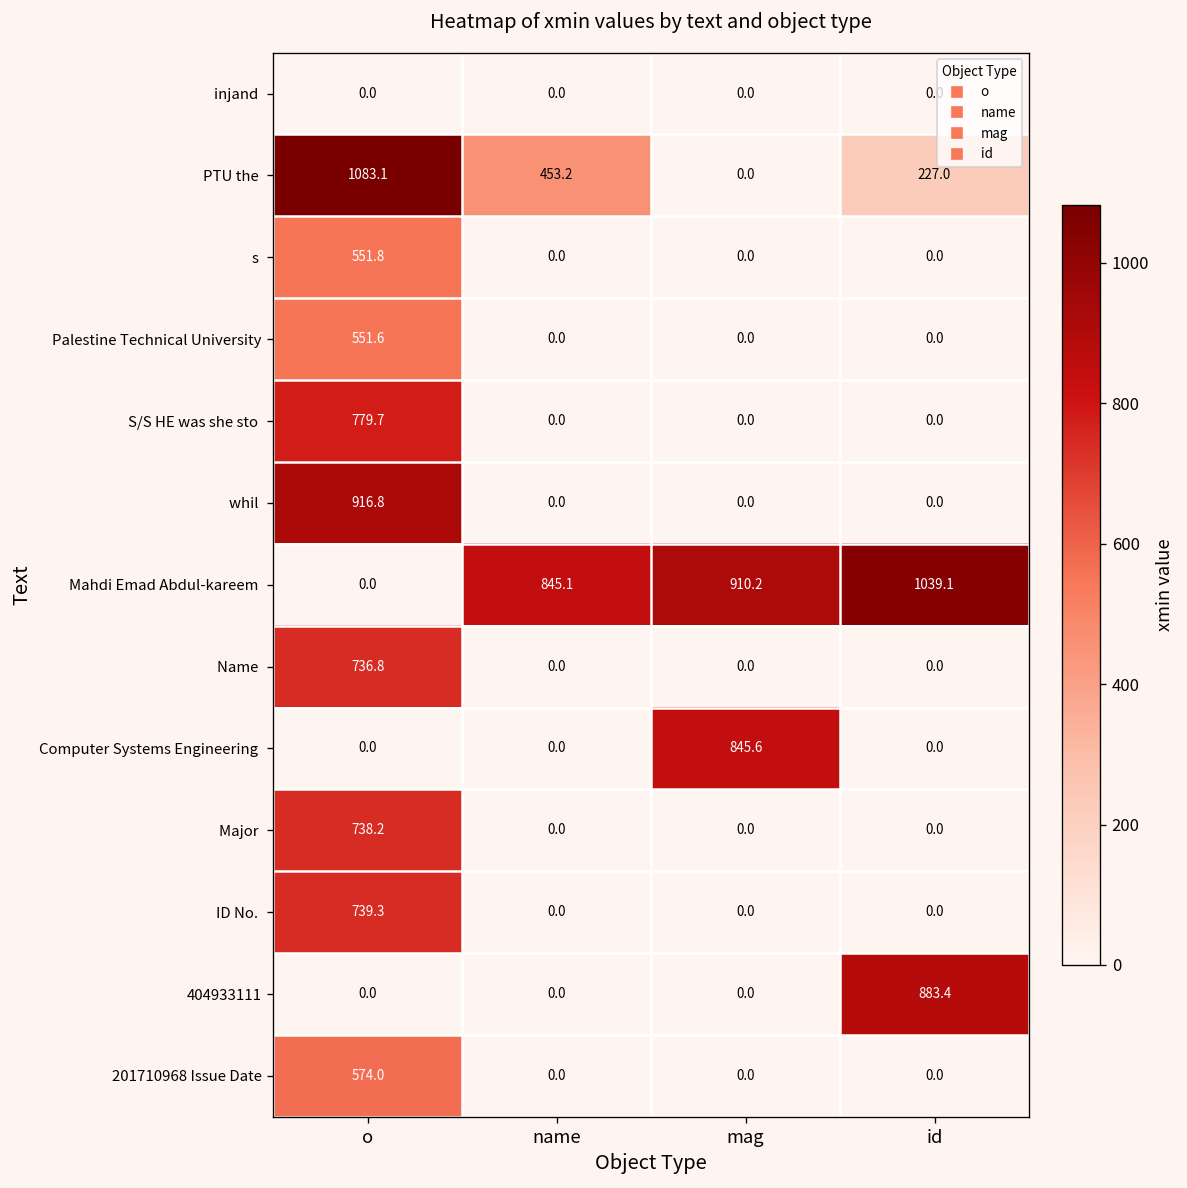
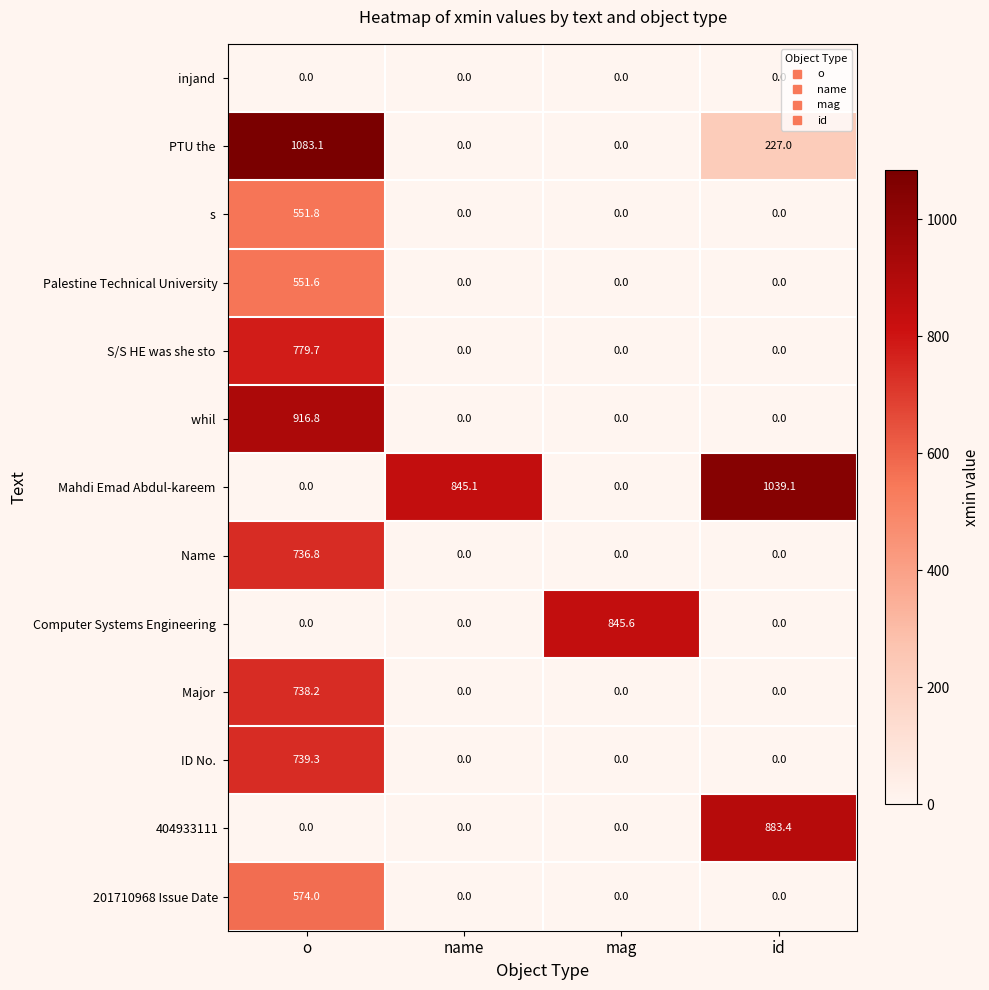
  {
    "injand": {
      "o": 0.0,
      "name": 0.0,
      "mag": 0.0
    },
    "PTU the": {
      "o": 1083.1,
-     "name": 453.2,
+     "name": 0.0,
      "mag": 0.0,
      "id": 227.0
    },
    "s": {
      "o": 551.8,
      "name": 0.0,
      "mag": 0.0,
      "id": 0.0
    },
    "Palestine Technical University": {
      "o": 551.6,
      "name": 0.0,
      "mag": 0.0,
      "id": 0.0
    },
    "S/S HE was she sto": {
      "o": 779.7,
      "name": 0.0,
      "mag": 0.0,
      "id": 0.0
    },
    "whil": {
      "o": 916.8,
      "name": 0.0,
      "mag": 0.0,
      "id": 0.0
    },
    "Mahdi Emad Abdul-kareem": {
      "o": 0.0,
      "name": 845.1,
-     "mag": 910.2,
+     "mag": 0.0,
      "id": 1039.1
    },
    "Name": {
      "o": 736.8,
      "name": 0.0,
      "mag": 0.0,
      "id": 0.0
    },
    "Computer Systems Engineering": {
      "o": 0.0,
      "name": 0.0,
      "mag": 845.6,
      "id": 0.0
    },
    "Major": {
      "o": 738.2,
      "name": 0.0,
      "mag": 0.0,
      "id": 0.0
    },
    "ID No.": {
      "o": 739.3,
      "name": 0.0,
      "mag": 0.0,
      "id": 0.0
    },
    "404933111": {
      "o": 0.0,
      "name": 0.0,
      "mag": 0.0,
      "id": 883.4
    },
    "201710968 Issue Date": {
      "o": 574.0,
      "name": 0.0,
      "mag": 0.0,
      "id": 0.0
    }
  }
